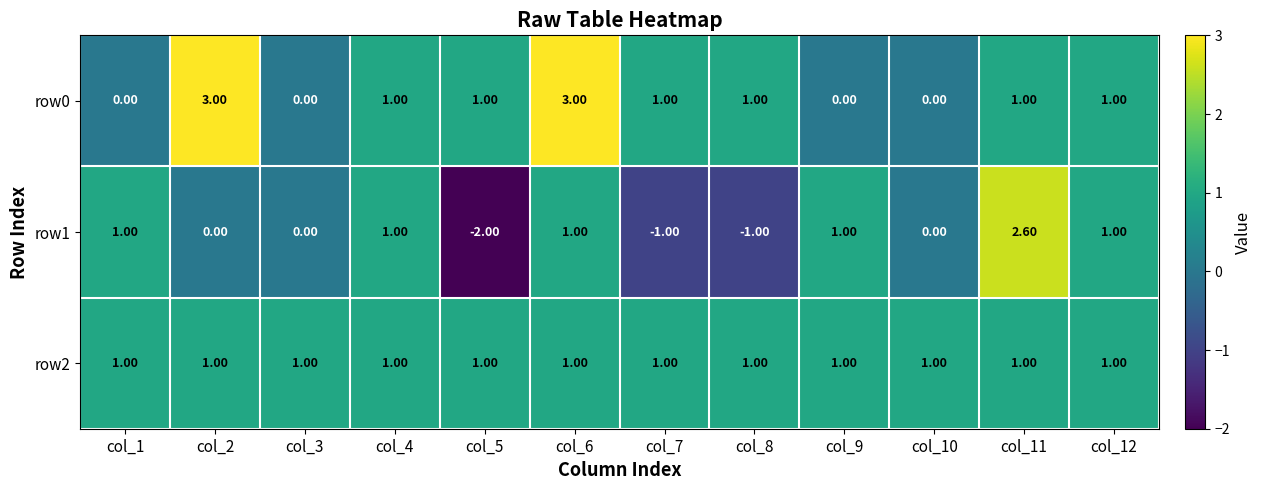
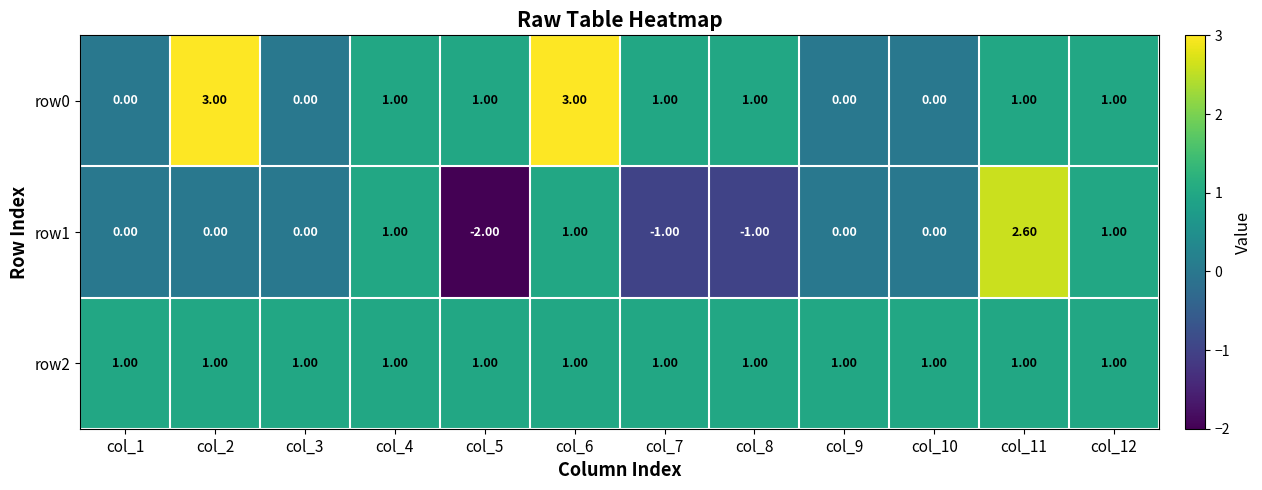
  {
    "row0": {
      "col_1": 0.00,
      "col_2": 3.00,
      "col_3": 0.00,
      "col_4": 1.00,
      "col_5": 1.00,
      "col_6": 3.00,
      "col_7": 1.00,
      "col_8": 1.00,
      "col_9": 0.00,
      "col_10": 0.00,
      "col_11": 1.00,
      "col_12": 1.00
    },
    "row1": {
-     "col_1": 1.00,
+     "col_1": 0.00,
      "col_2": 0.00,
      "col_3": 0.00,
      "col_4": 1.00,
      "col_5": -2.00,
      "col_6": 1.00,
      "col_7": -1.00,
      "col_8": -1.00,
-     "col_9": 1.00,
+     "col_9": 0.00,
      "col_10": 0.00,
      "col_11": 2.60,
      "col_12": 1.00
    },
    "row2": {
      "col_1": 1.00,
      "col_2": 1.00,
      "col_3": 1.00,
      "col_4": 1.00,
      "col_5": 1.00,
      "col_6": 1.00,
      "col_7": 1.00,
      "col_8": 1.00,
      "col_9": 1.00,
      "col_10": 1.00,
      "col_11": 1.00,
      "col_12": 1.00
    }
  }
